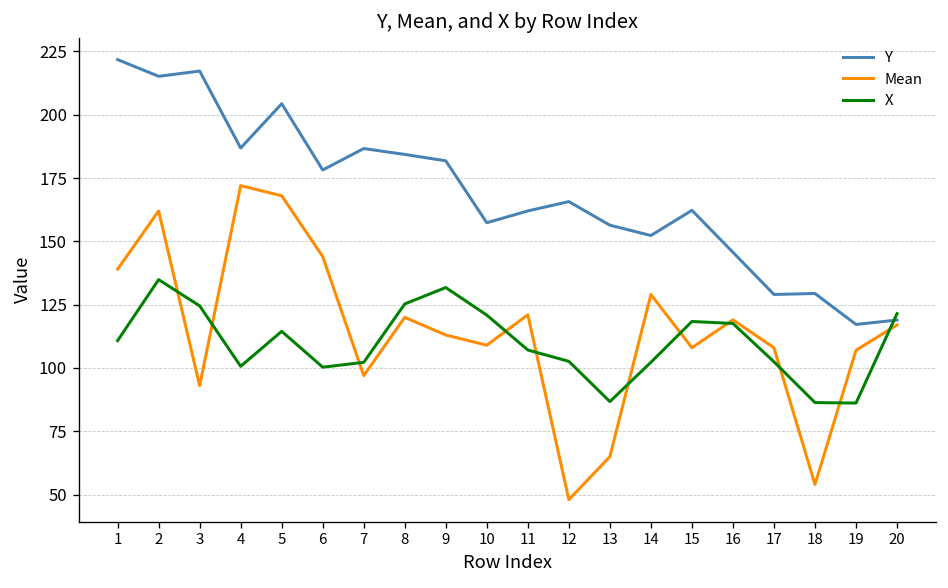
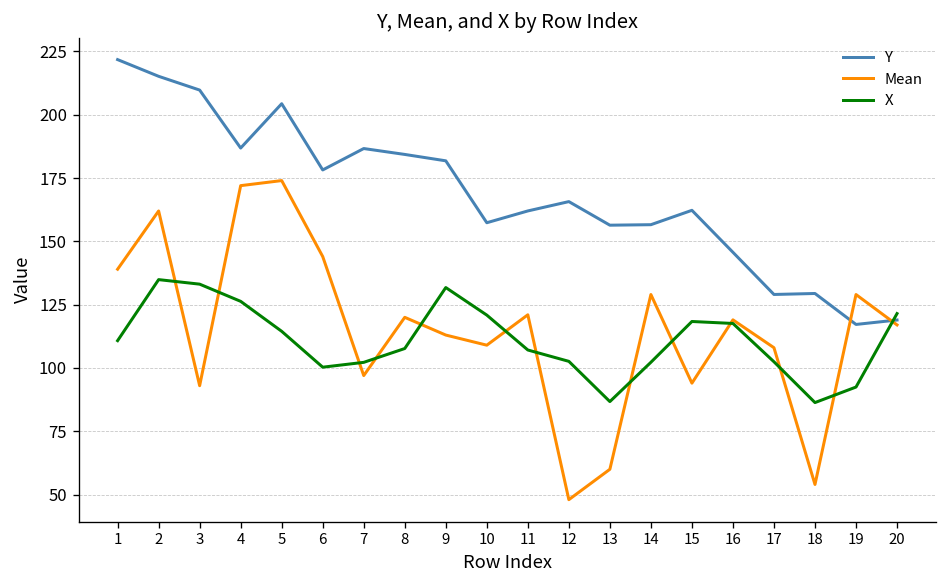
  {
    "Y": {
      "1": 222,
      "2": 215,
-     "3": 217,
+     "3": 210,
      "4": 187,
      "5": 204,
      "6": 178,
      "7": 187,
      "8": 184,
      "9": 182,
      "10": 157,
      "11": 162,
      "12": 166,
      "13": 156,
-     "14": 152,
+     "14": 157,
      "15": 162,
      "16": 146,
      "17": 129,
      "18": 129,
      "19": 117,
      "20": 119
    },
    "Mean": {
      "1": 139,
      "2": 162,
      "3": 93,
      "4": 172,
-     "5": 168,
+     "5": 174,
      "6": 144,
      "7": 97,
      "8": 120,
      "9": 113,
      "10": 109,
      "11": 121,
      "12": 48,
-     "13": 65,
+     "13": 60,
      "14": 129,
-     "15": 108,
+     "15": 94,
      "16": 119,
      "17": 108,
      "18": 54,
-     "19": 107,
+     "19": 129,
      "20": 117
    },
    "X": {
      "1": 111,
      "2": 135,
-     "3": 125,
-     "4": 101,
+     "3": 133,
+     "4": 126,
      "5": 114,
      "6": 100,
      "7": 102,
-     "8": 125,
+     "8": 108,
      "9": 132,
      "10": 121,
      "11": 107,
      "12": 103,
      "13": 87,
      "14": 102,
      "15": 118,
      "16": 118,
      "17": 102,
      "18": 86,
-     "19": 86,
+     "19": 92,
      "20": 121
    }
  }
